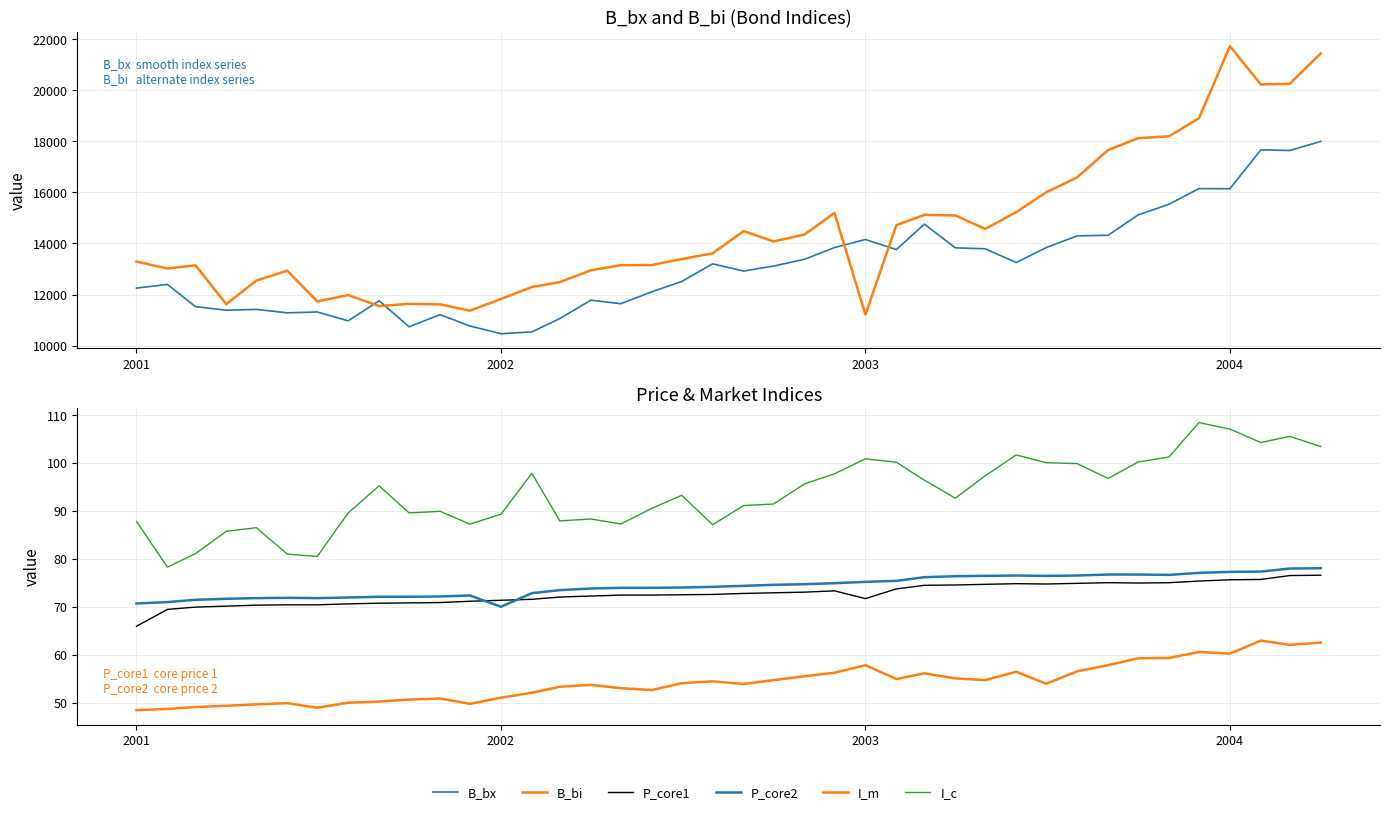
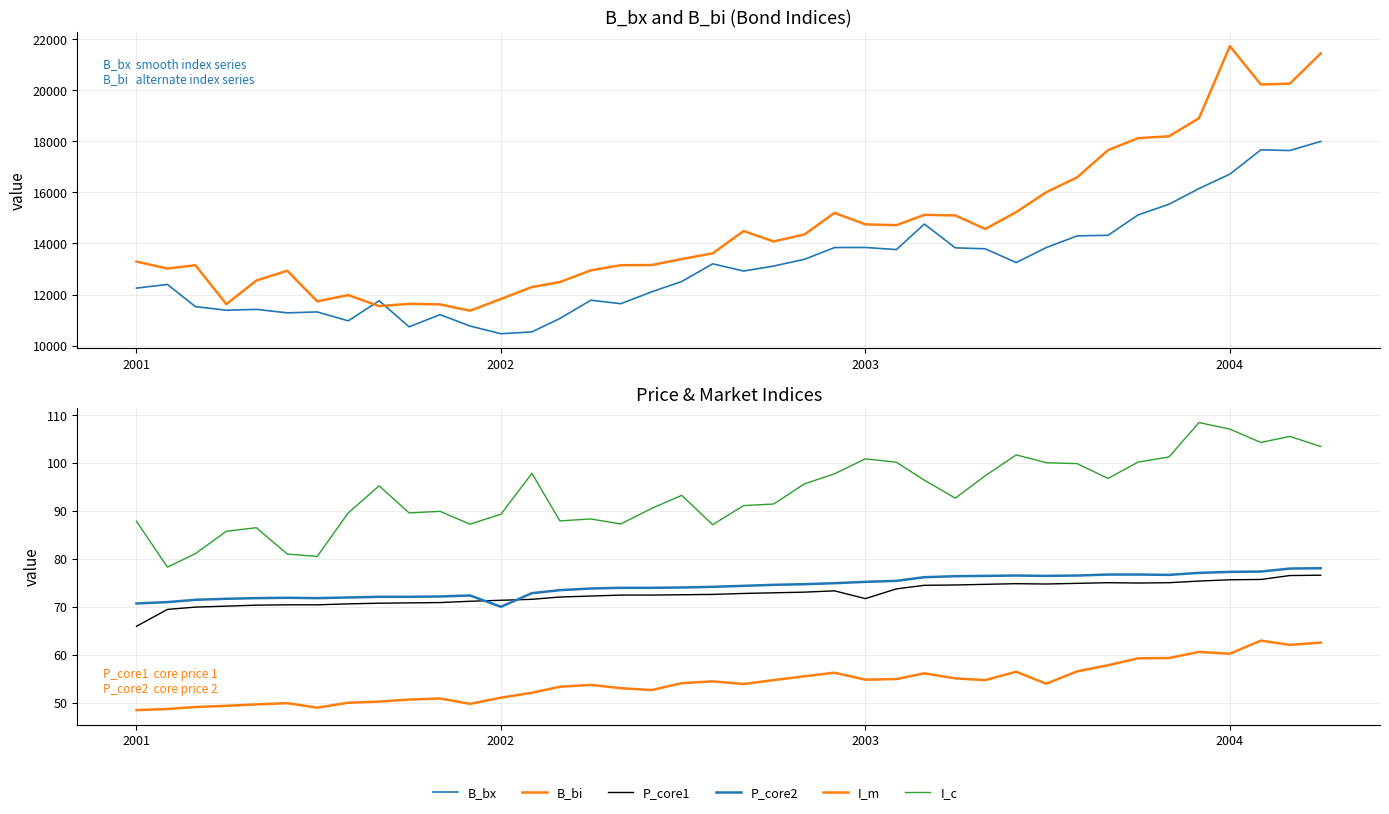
  {
    "B_bx and B_bi (Bond Indices)": {
      "B_bx": {
        "2001": 12300,
        "2002": 10500,
-       "2003": 14200,
-       "2004": 16100
+       "2003": 13800,
+       "2004": 16700
      },
      "B_bi": {
        "2001": 13300,
        "2002": 11800,
-       "2003": 11200,
+       "2003": 14700,
        "2004": 21700
      }
    },
    "Price & Market Indices": {
      "P_core1": {
        "2001": 66,
        "2002": 71,
        "2003": 72,
        "2004": 76
      },
      "P_core2": {
        "2001": 71,
        "2002": 70,
        "2003": 75,
        "2004": 77
      },
      "I_m": {
        "2001": 48,
        "2002": 51,
-       "2003": 58,
+       "2003": 55,
        "2004": 60
      },
      "I_c": {
        "2001": 88,
        "2002": 89,
        "2003": 101,
        "2004": 107
      }
    }
  }
